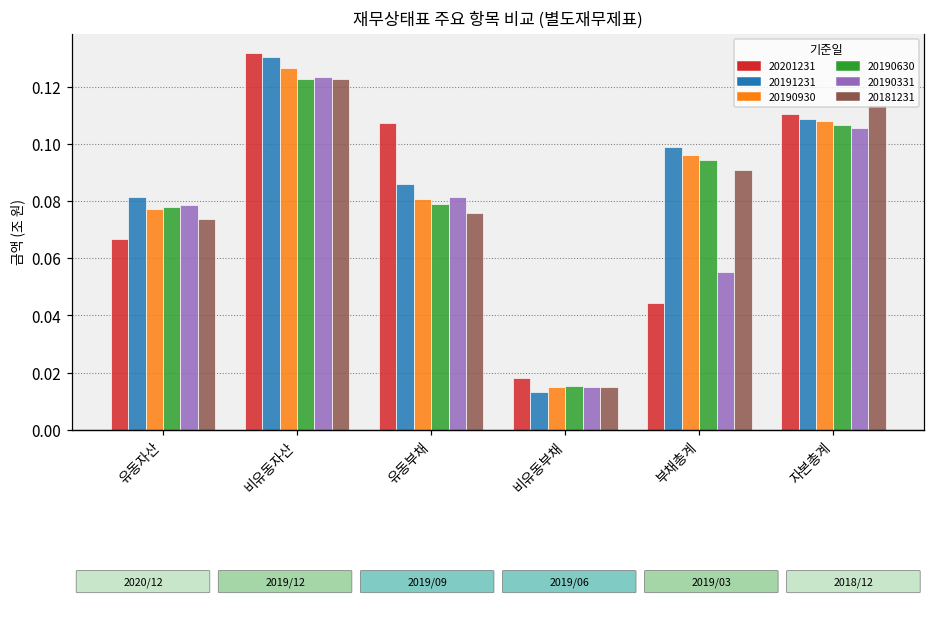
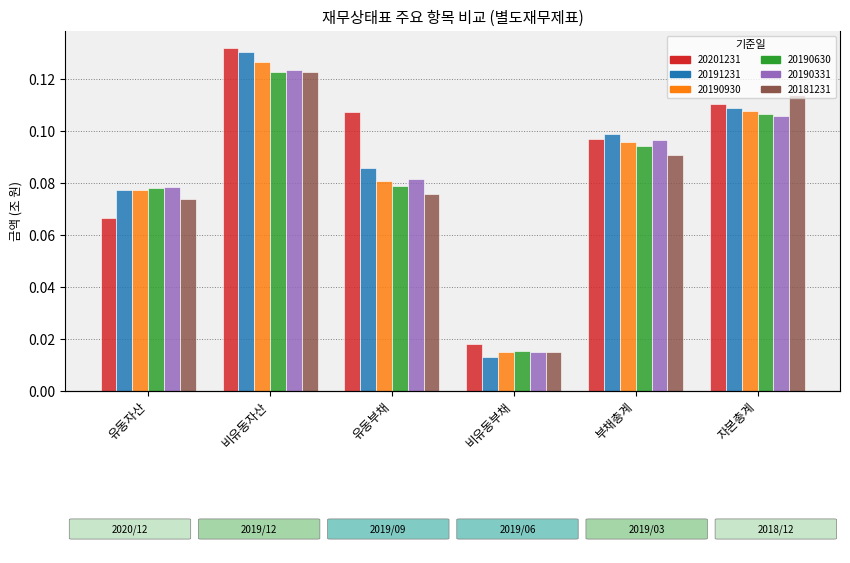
  {
    "20201231": {
      "유동자산": 0.067,
      "비유동자산": 0.132,
      "유동부채": 0.107,
      "비유동부채": 0.018,
-     "부채총계": 0.044,
+     "부채총계": 0.097,
      "자본총계": 0.110
    },
    "20191231": {
-     "유동자산": 0.081,
+     "유동자산": 0.077,
      "비유동자산": 0.131,
      "유동부채": 0.086,
      "비유동부채": 0.013,
      "부채총계": 0.099,
      "자본총계": 0.109
    },
    "20190930": {
      "유동자산": 0.077,
      "비유동자산": 0.127,
      "유동부채": 0.081,
      "비유동부채": 0.015,
      "부채총계": 0.096,
      "자본총계": 0.108
    },
    "20190630": {
      "유동자산": 0.078,
      "비유동자산": 0.123,
      "유동부채": 0.079,
      "비유동부채": 0.015,
      "부채총계": 0.094,
      "자본총계": 0.107
    },
    "20190331": {
      "유동자산": 0.079,
      "비유동자산": 0.124,
      "유동부채": 0.082,
      "비유동부채": 0.015,
-     "부채총계": 0.055,
+     "부채총계": 0.096,
      "자본총계": 0.106
    },
    "20181231": {
      "유동자산": 0.074,
      "비유동자산": 0.123,
      "유동부채": 0.076,
      "비유동부채": 0.015,
      "부채총계": 0.091
    }
  }
